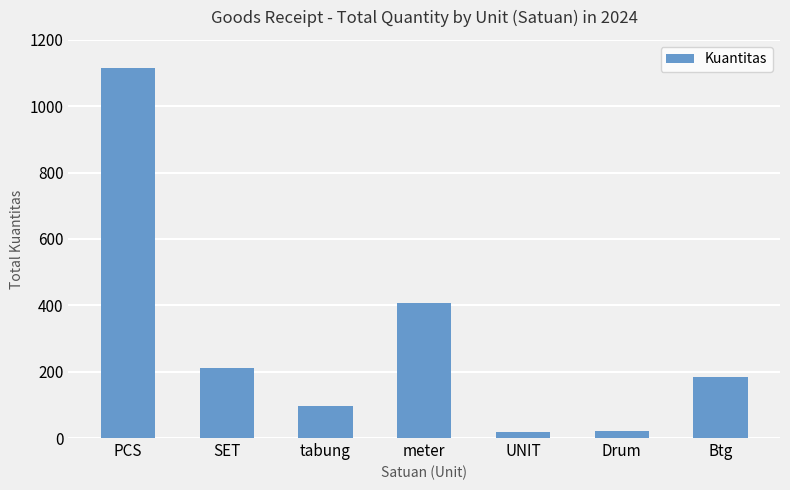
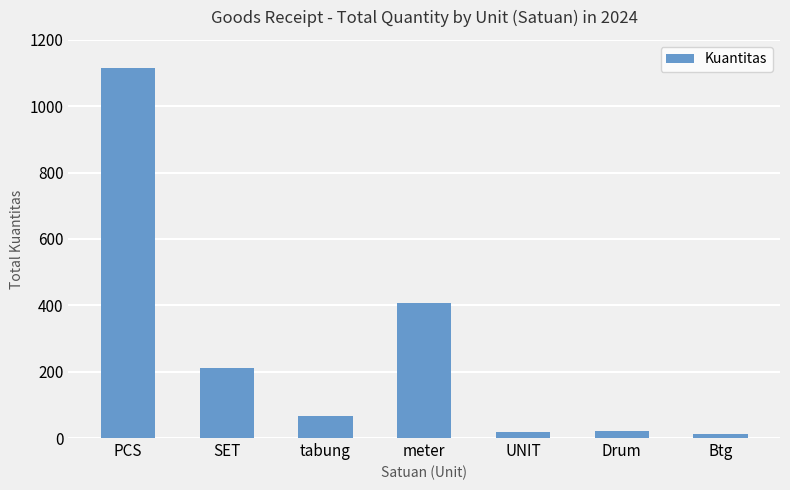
  {
    "PCS": 1110,
    "SET": 210,
-   "tabung": 100,
+   "tabung": 70,
    "meter": 410,
    "UNIT": 20,
    "Drum": 20,
-   "Btg": 180
+   "Btg": 10
  }
